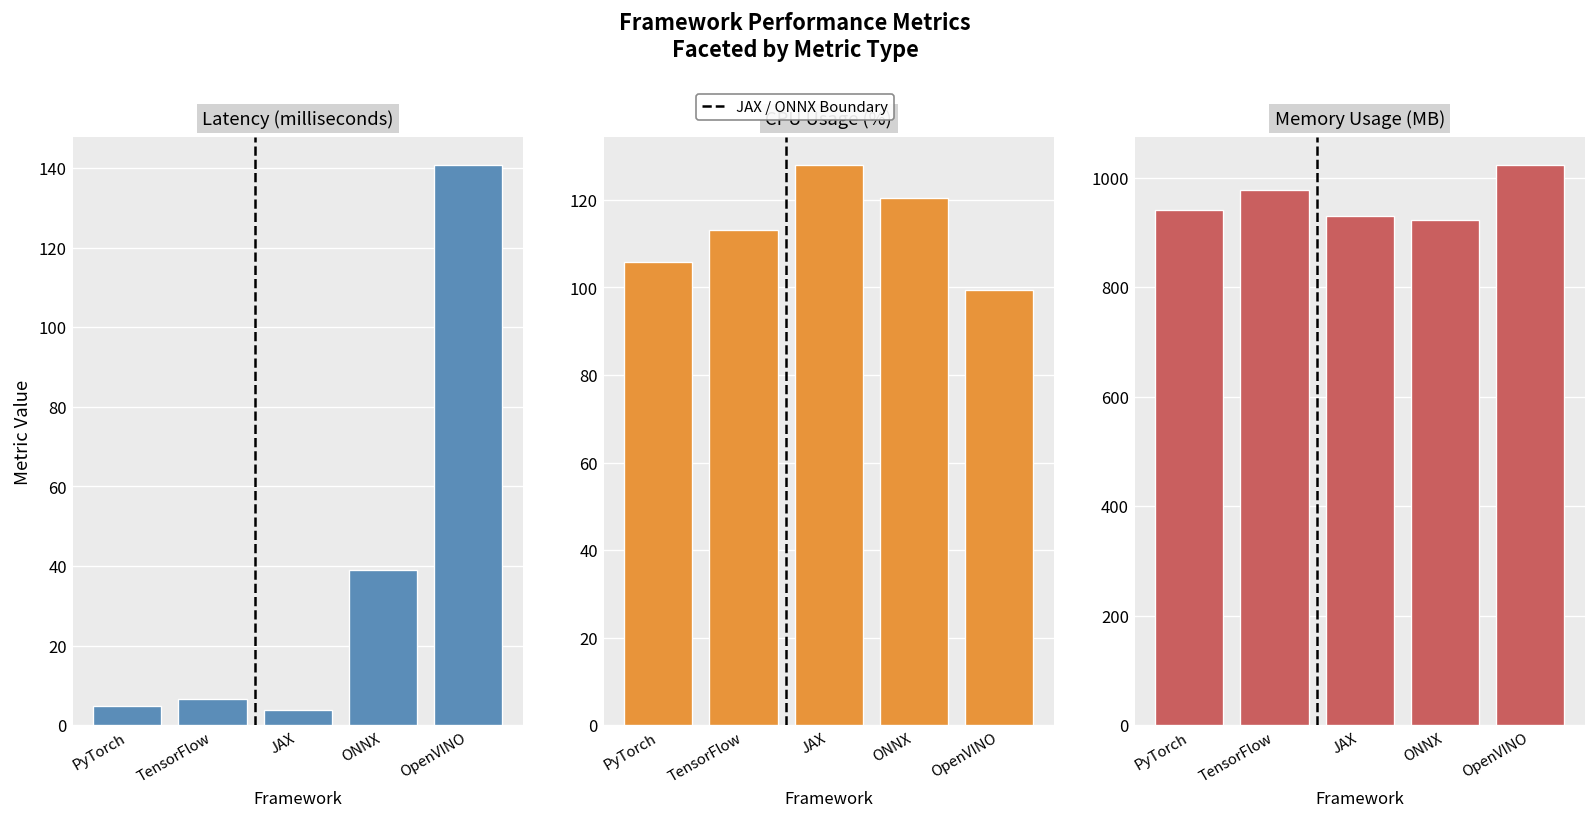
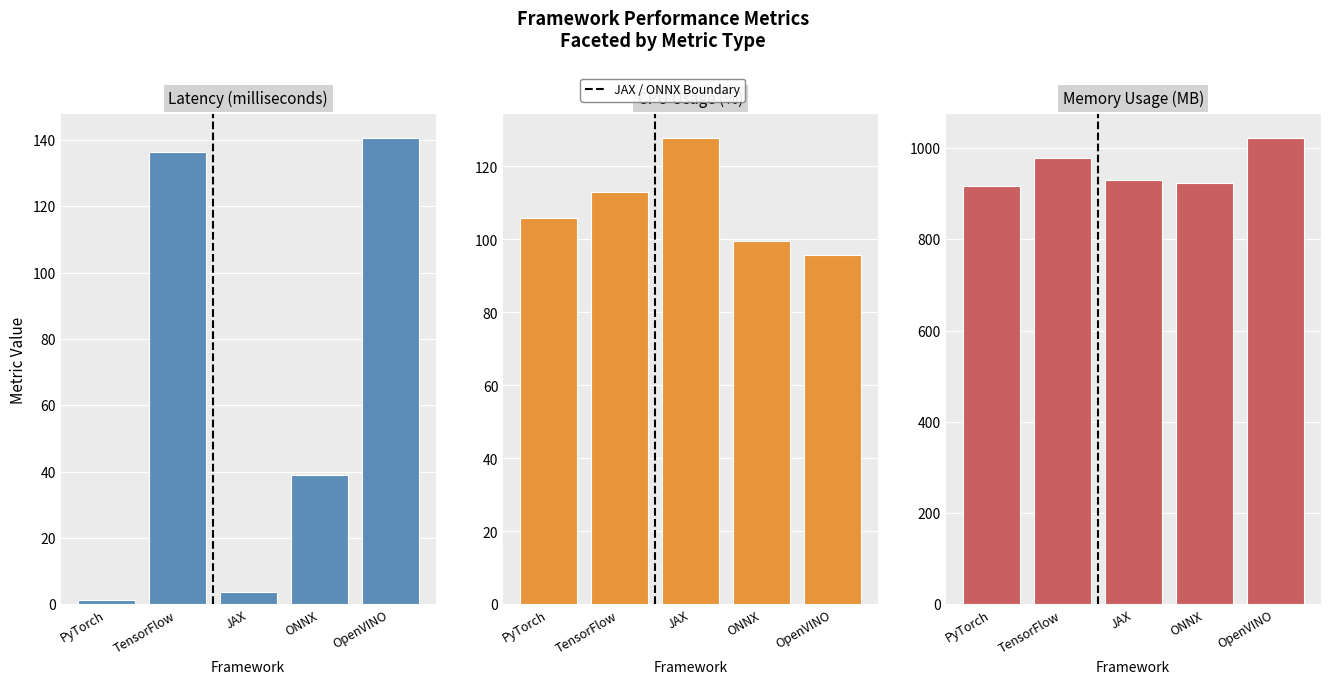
  {
    "Latency (milliseconds)": {
-     "PyTorch": 5,
-     "TensorFlow": 7,
+     "PyTorch": 1,
+     "TensorFlow": 136,
      "JAX": 4,
      "ONNX": 39,
      "OpenVINO": 141
    },
    "CPU Usage (%)": {
      "PyTorch": 106,
      "TensorFlow": 113,
      "JAX": 128,
-     "ONNX": 120,
-     "OpenVINO": 99
+     "ONNX": 99,
+     "OpenVINO": 96
    },
    "Memory Usage (MB)": {
-     "PyTorch": 940,
+     "PyTorch": 920,
      "TensorFlow": 980,
      "JAX": 930,
      "ONNX": 920,
      "OpenVINO": 1020
    }
  }
